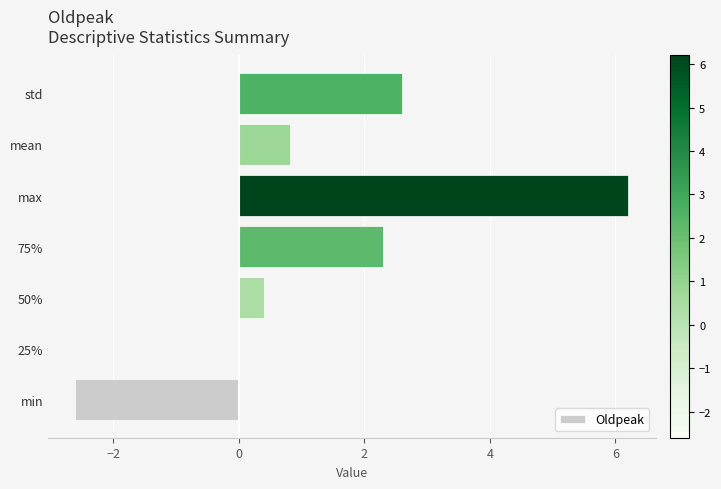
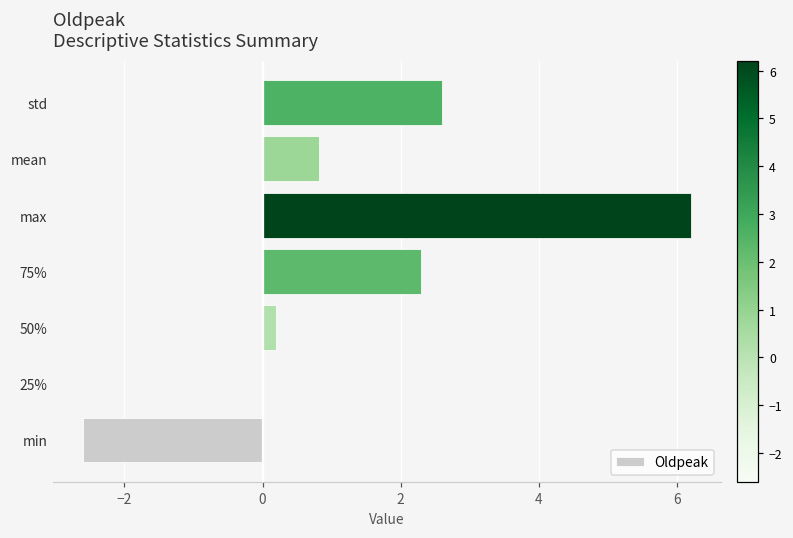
  {
    "std": 2.6,
    "mean": 0.8,
    "max": 6.2,
    "75%": 2.3,
-   "50%": 0.4,
+   "50%": 0.2,
    "25%": 0.0,
    "min": -2.6
  }
